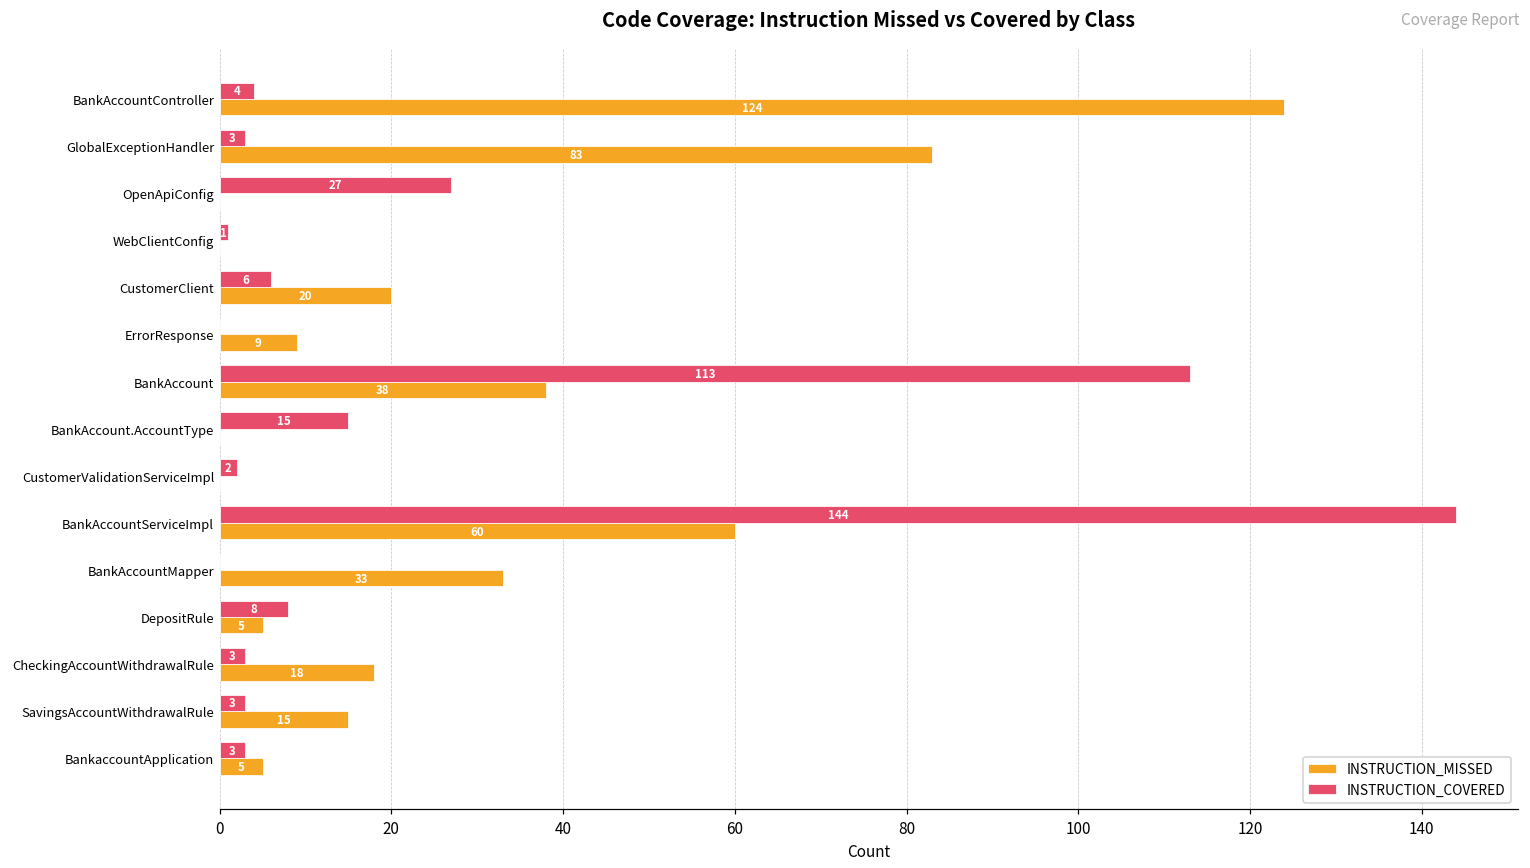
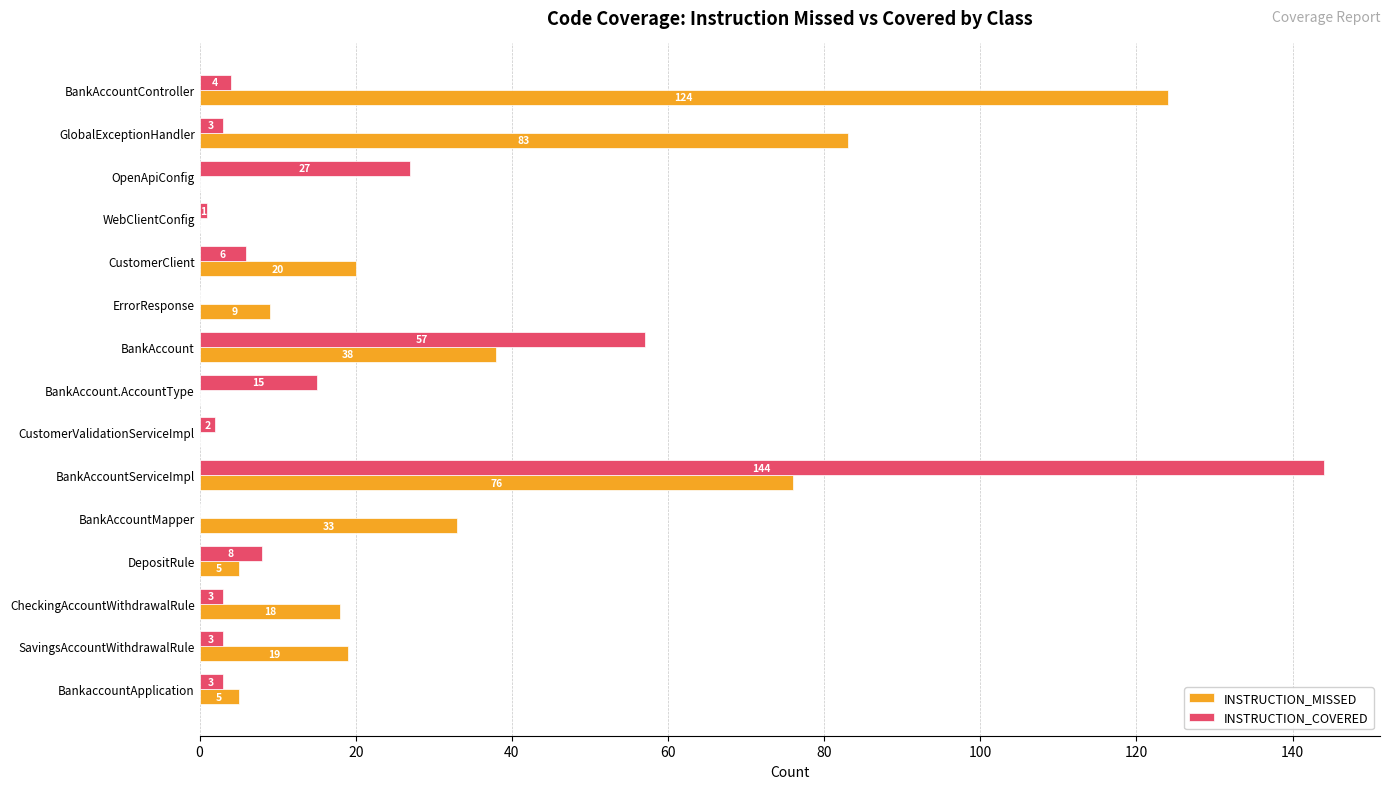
  {
    "INSTRUCTION_MISSED": {
      "BankAccountController": 124,
      "GlobalExceptionHandler": 83,
      "CustomerClient": 20,
      "ErrorResponse": 9,
      "BankAccount": 38,
-     "BankAccountServiceImpl": 60,
+     "BankAccountServiceImpl": 76,
      "BankAccountMapper": 33,
      "DepositRule": 5,
      "CheckingAccountWithdrawalRule": 18,
-     "SavingsAccountWithdrawalRule": 15,
+     "SavingsAccountWithdrawalRule": 19,
      "BankaccountApplication": 5
    },
    "INSTRUCTION_COVERED": {
      "BankAccountController": 4,
      "GlobalExceptionHandler": 3,
      "OpenApiConfig": 27,
      "WebClientConfig": 1,
      "CustomerClient": 6,
-     "BankAccount": 113,
+     "BankAccount": 57,
      "BankAccount.AccountType": 15,
      "CustomerValidationServiceImpl": 2,
      "BankAccountServiceImpl": 144,
      "DepositRule": 8,
      "CheckingAccountWithdrawalRule": 3,
      "SavingsAccountWithdrawalRule": 3,
      "BankaccountApplication": 3
    }
  }
